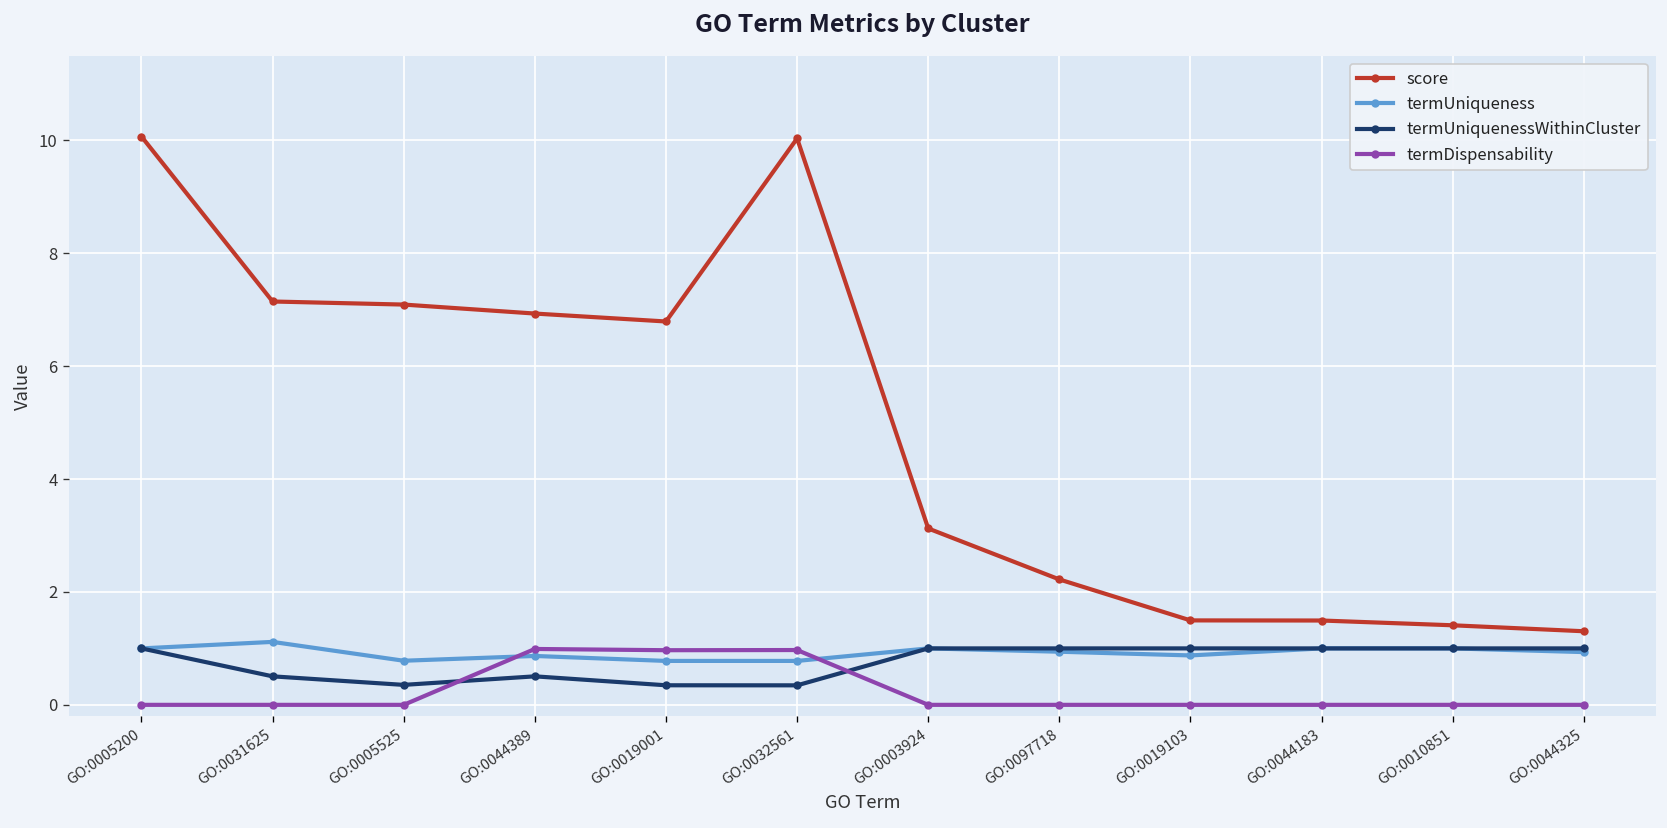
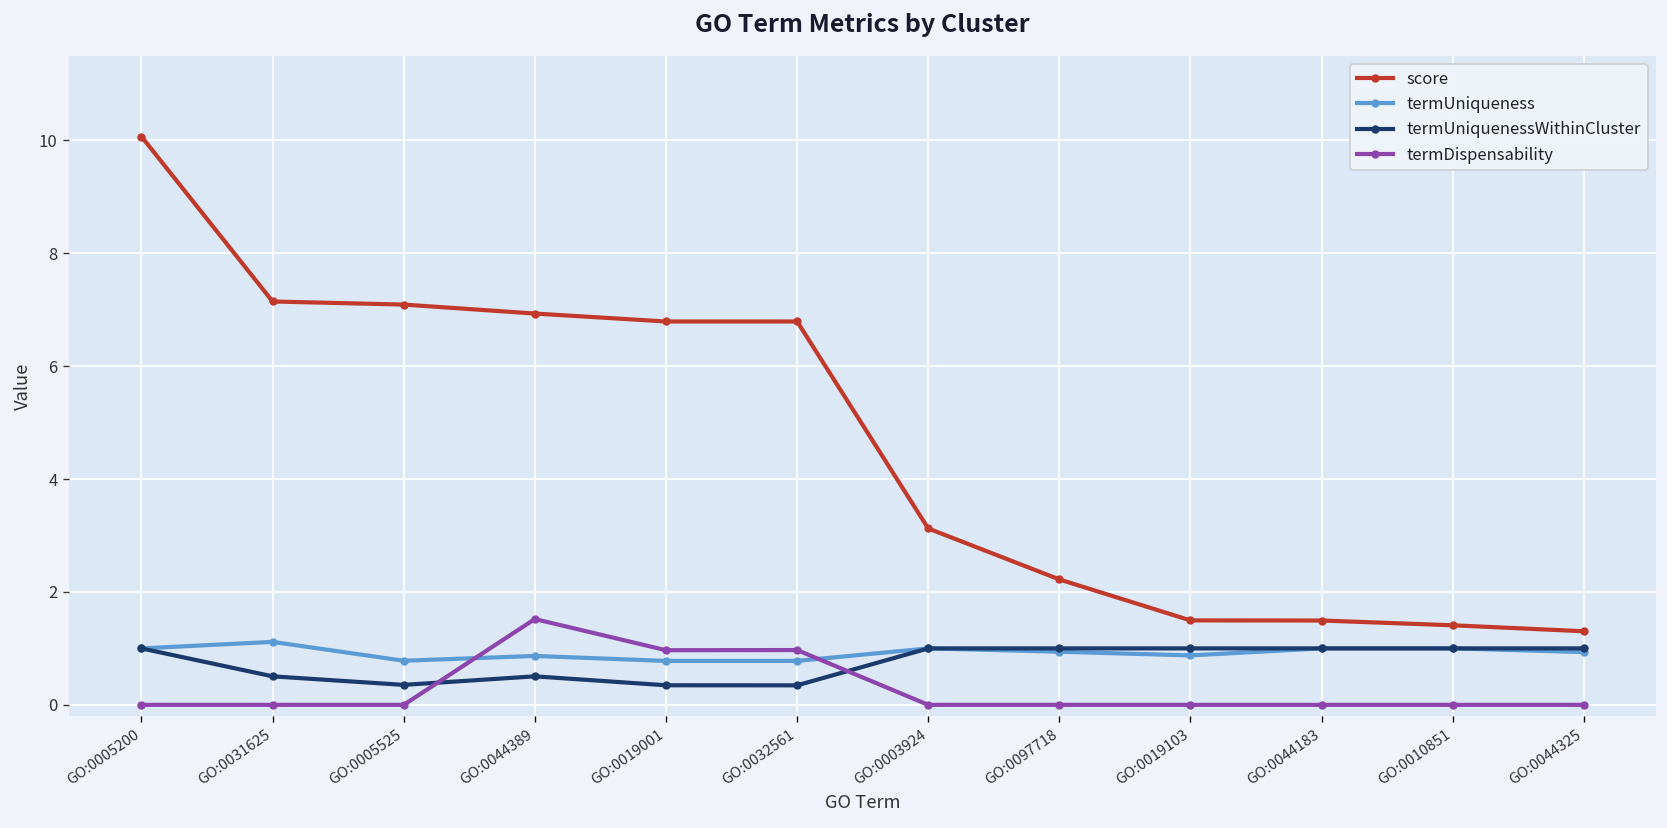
  {
    "score": {
      "GO:0005200": 10.1,
      "GO:0031625": 7.1,
      "GO:0005525": 7.1,
      "GO:0044389": 6.9,
      "GO:0019001": 6.8,
-     "GO:0032561": 10.0,
+     "GO:0032561": 6.8,
      "GO:0003924": 3.1,
      "GO:0097718": 2.2,
      "GO:0019103": 1.5,
      "GO:0044183": 1.5,
      "GO:0010851": 1.4,
      "GO:0044325": 1.3
    },
    "termUniqueness": {
      "GO:0031625": 1.1,
      "GO:0005525": 0.8,
      "GO:0044389": 0.9,
      "GO:0019001": 0.8,
      "GO:0032561": 0.8,
      "GO:0097718": 0.9,
      "GO:0019103": 0.9,
      "GO:0044325": 0.9
    },
    "termUniquenessWithinCluster": {
      "GO:0031625": 0.5,
      "GO:0005525": 0.4,
      "GO:0044389": 0.5,
      "GO:0019001": 0.3,
      "GO:0032561": 0.3,
      "GO:0097718": 1.0,
      "GO:0019103": 1.0,
      "GO:0044325": 1.0
    },
    "termDispensability": {
      "GO:0005200": 0.0,
      "GO:0031625": 0.0,
      "GO:0005525": 0.0,
-     "GO:0044389": 1.0,
+     "GO:0044389": 1.5,
      "GO:0019001": 1.0,
      "GO:0032561": 1.0,
      "GO:0003924": 0.0,
      "GO:0097718": 0.0,
      "GO:0019103": 0.0,
      "GO:0044183": 0.0,
      "GO:0010851": 0.0,
      "GO:0044325": 0.0
    }
  }
